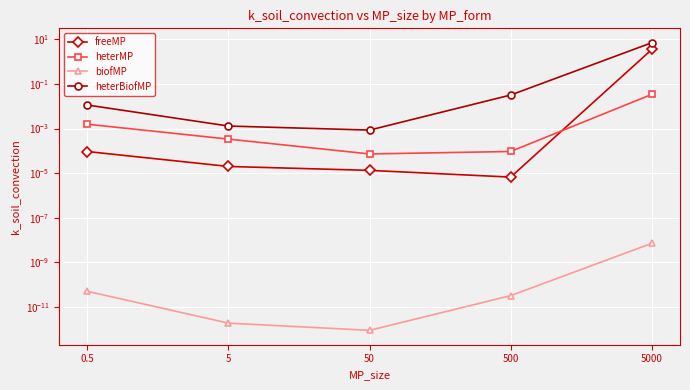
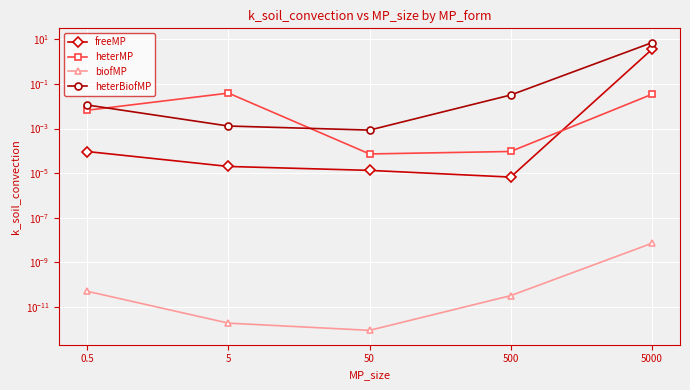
  {
    "heterMP": {
-     "0.5": 0.002,
-     "5": 0.0003,
+     "0.5": 0.007,
+     "5": 0.04,
      "50": 0.00007,
      "500": 0.0001,
      "5000": 0.03
    },
    "biofMP": {
      "0.5": 0.00000000005,
      "5": 0.000000000002,
      "50": 0.000000000001,
      "500": 0.00000000003,
      "5000": 0.000000007
    }
  }
